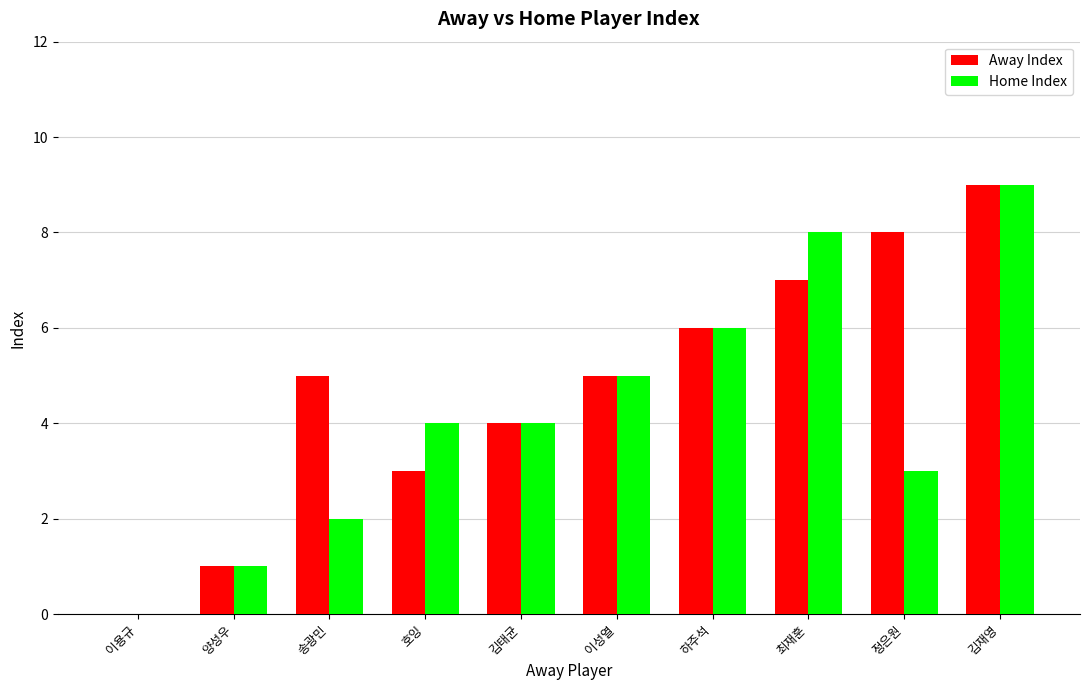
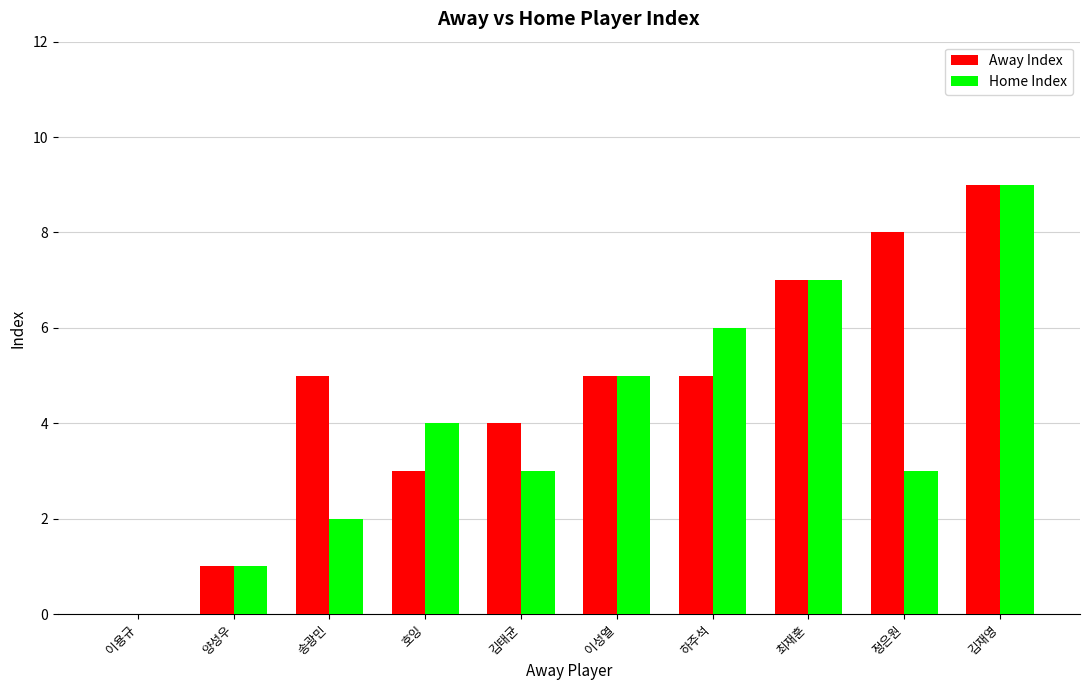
  {
    "Away Index": {
      "이용규": 0,
      "양성우": 1,
      "송광민": 5,
      "호잉": 3,
      "김태균": 4,
      "이성열": 5,
-     "하주석": 6,
+     "하주석": 5,
      "최재훈": 7,
      "정은원": 8,
      "김재영": 9
    },
    "Home Index": {
      "이용규": 0,
      "양성우": 1,
      "송광민": 2,
      "호잉": 4,
-     "김태균": 4,
+     "김태균": 3,
      "이성열": 5,
      "하주석": 6,
-     "최재훈": 8,
+     "최재훈": 7,
      "정은원": 3,
      "김재영": 9
    }
  }
